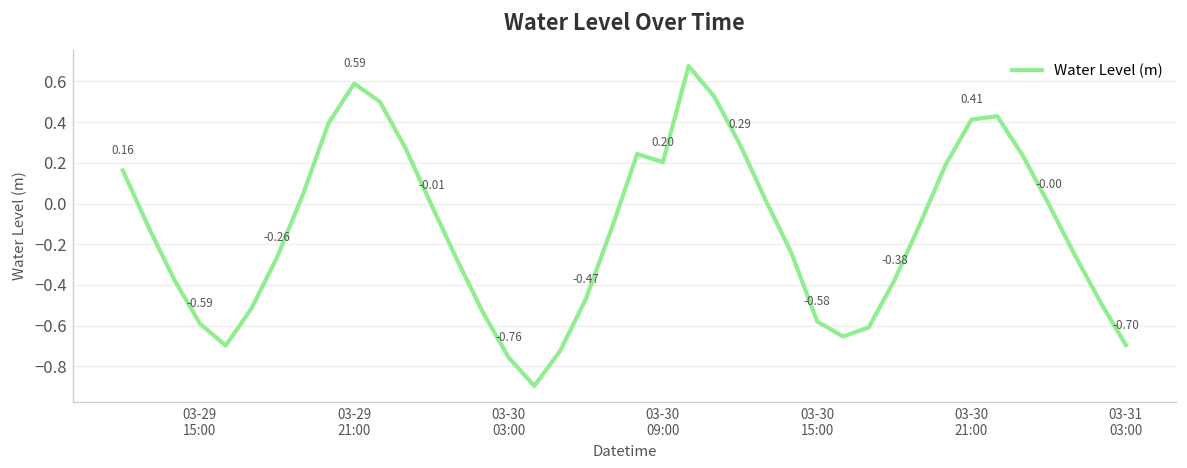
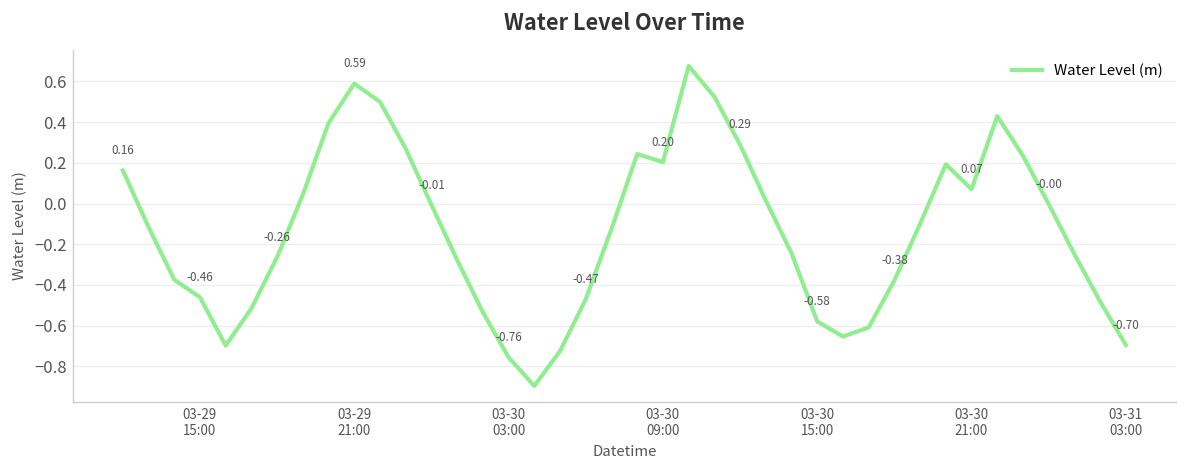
  {
-   "03-29 15:00": -0.59,
+   "03-29 15:00": -0.46,
    "03-29 21:00": 0.59,
    "03-30 03:00": -0.76,
    "03-30 09:00": 0.20,
    "03-30 15:00": -0.58,
-   "03-30 21:00": 0.41,
+   "03-30 21:00": 0.07,
    "03-31 03:00": -0.70
  }
